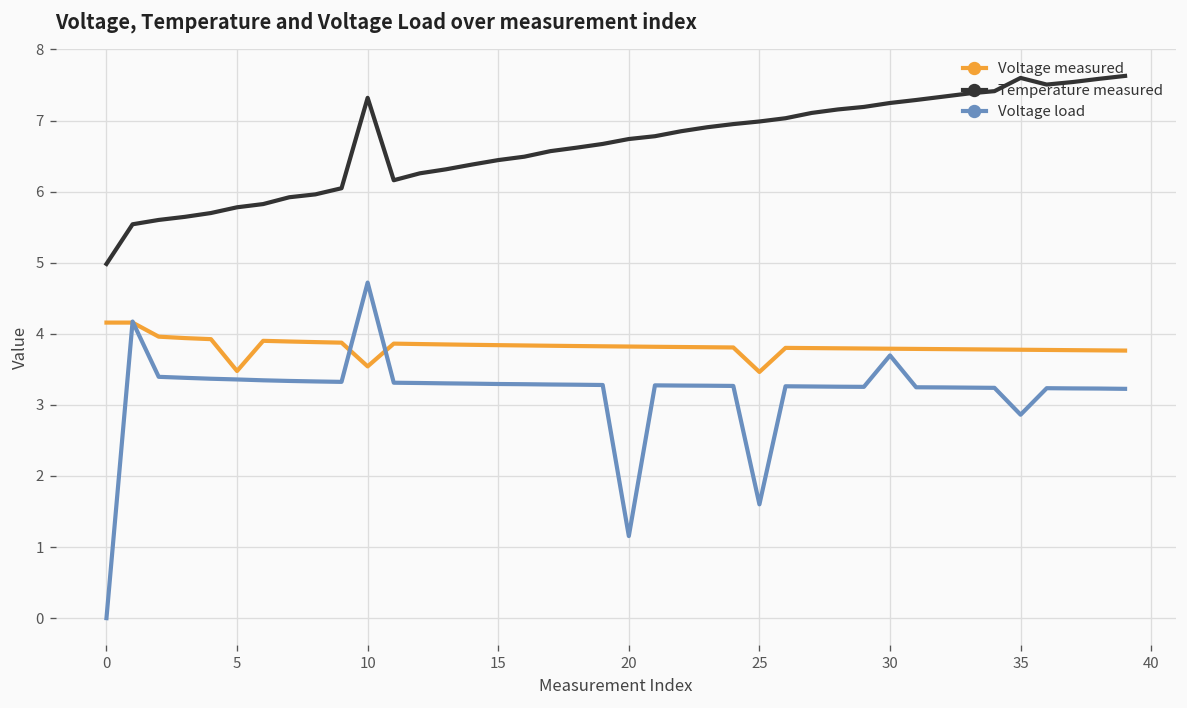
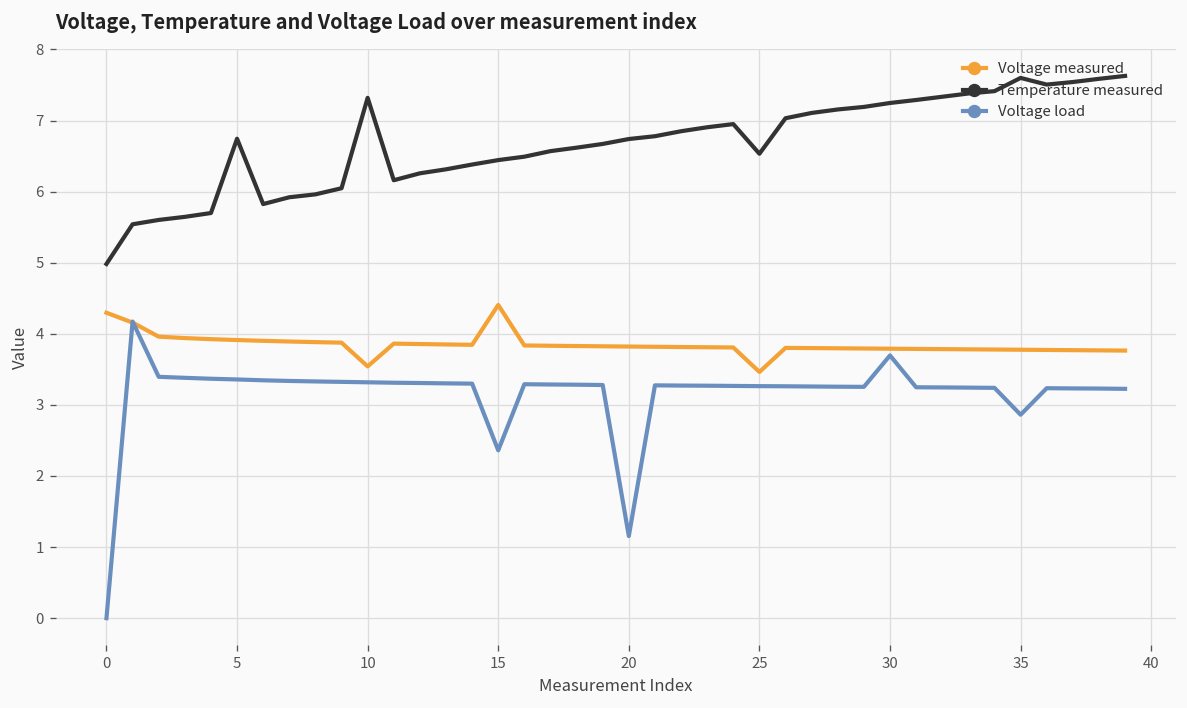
  {
    "Voltage measured": {
-     "0": 4.2,
-     "5": 3.5,
+     "0": 4.3,
+     "5": 3.9,
      "10": 3.5,
-     "15": 3.8,
+     "15": 4.4,
      "20": 3.8,
      "25": 3.5,
      "30": 3.8,
      "35": 3.8
    },
    "Temperature measured": {
      "0": 5.0,
-     "5": 5.8,
+     "5": 6.7,
      "10": 7.3,
      "15": 6.4,
      "20": 6.7,
-     "25": 7.0,
+     "25": 6.5,
      "30": 7.2,
      "35": 7.6
    },
    "Voltage load": {
      "0": 0.0,
      "5": 3.4,
-     "10": 4.7,
-     "15": 3.3,
+     "10": 3.3,
+     "15": 2.4,
      "20": 1.2,
-     "25": 1.6,
+     "25": 3.3,
      "30": 3.7,
      "35": 2.9
    }
  }
